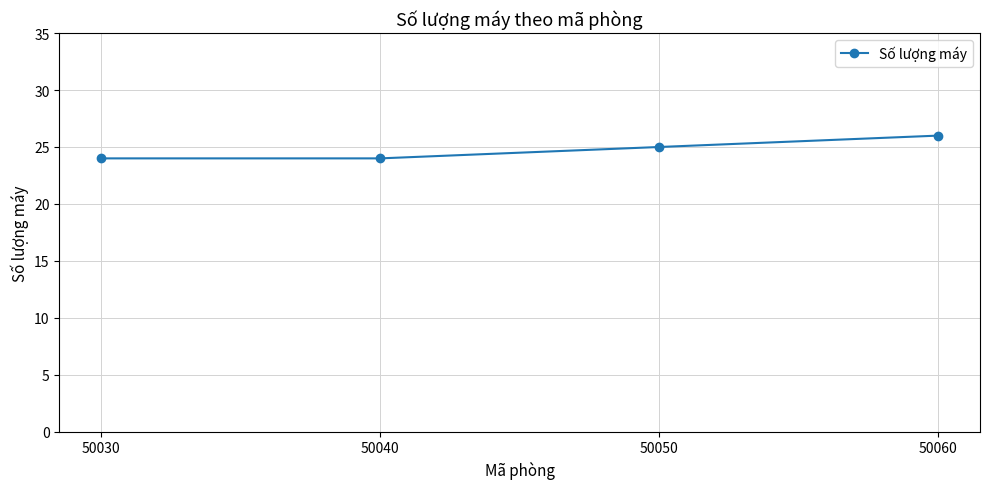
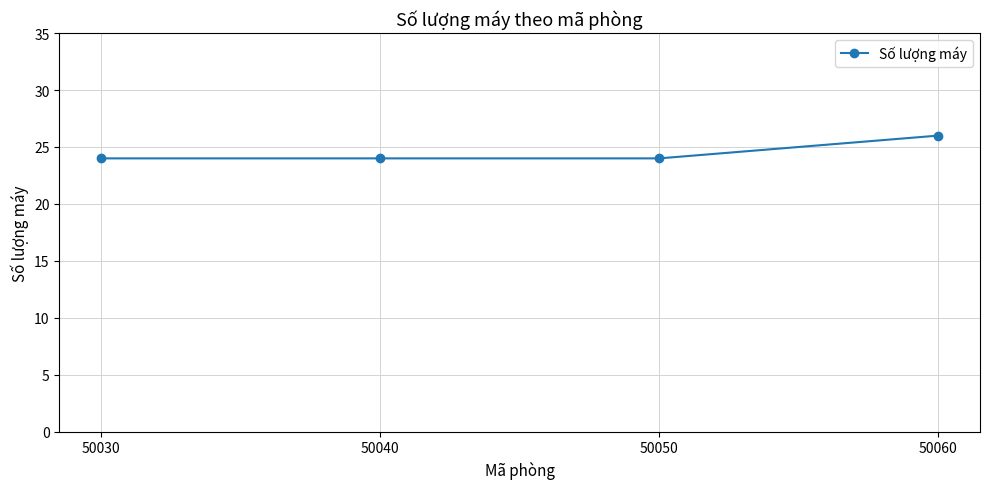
  {
    "50030": 24,
    "50040": 24,
-   "50050": 25,
+   "50050": 24,
    "50060": 26
  }
